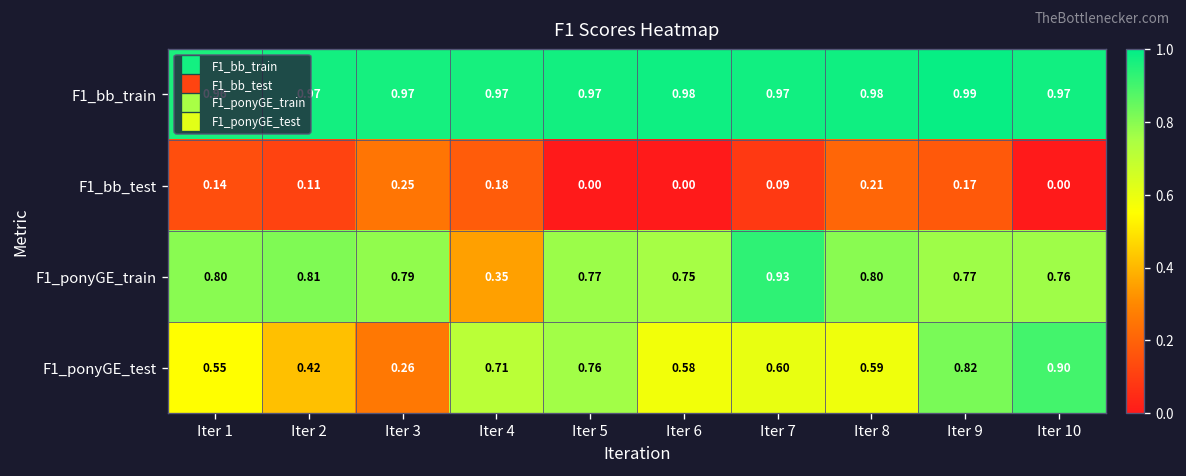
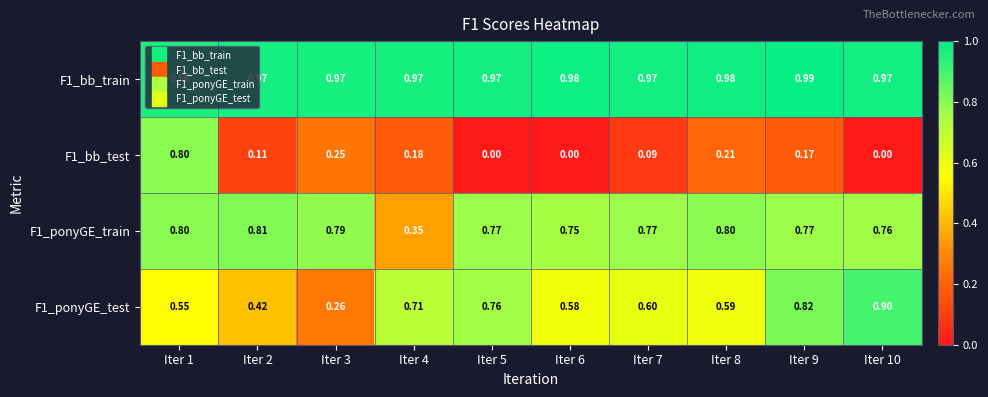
  {
    "F1_bb_train": {
      "Iter 3": 0.97,
      "Iter 4": 0.97,
      "Iter 5": 0.97,
      "Iter 6": 0.98,
      "Iter 7": 0.97,
      "Iter 8": 0.98,
      "Iter 9": 0.99,
      "Iter 10": 0.97
    },
    "F1_bb_test": {
-     "Iter 1": 0.14,
+     "Iter 1": 0.80,
      "Iter 2": 0.11,
      "Iter 3": 0.25,
      "Iter 4": 0.18,
      "Iter 5": 0.00,
      "Iter 6": 0.00,
      "Iter 7": 0.09,
      "Iter 8": 0.21,
      "Iter 9": 0.17,
      "Iter 10": 0.00
    },
    "F1_ponyGE_train": {
      "Iter 1": 0.80,
      "Iter 2": 0.81,
      "Iter 3": 0.79,
      "Iter 4": 0.35,
      "Iter 5": 0.77,
      "Iter 6": 0.75,
-     "Iter 7": 0.93,
+     "Iter 7": 0.77,
      "Iter 8": 0.80,
      "Iter 9": 0.77,
      "Iter 10": 0.76
    },
    "F1_ponyGE_test": {
      "Iter 1": 0.55,
      "Iter 2": 0.42,
      "Iter 3": 0.26,
      "Iter 4": 0.71,
      "Iter 5": 0.76,
      "Iter 6": 0.58,
      "Iter 7": 0.60,
      "Iter 8": 0.59,
      "Iter 9": 0.82,
      "Iter 10": 0.90
    }
  }
